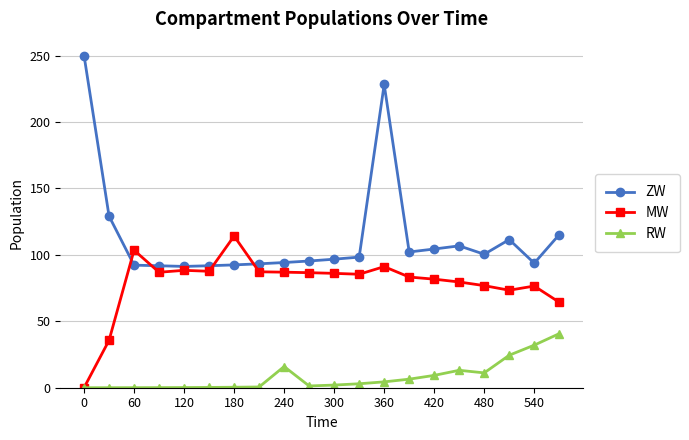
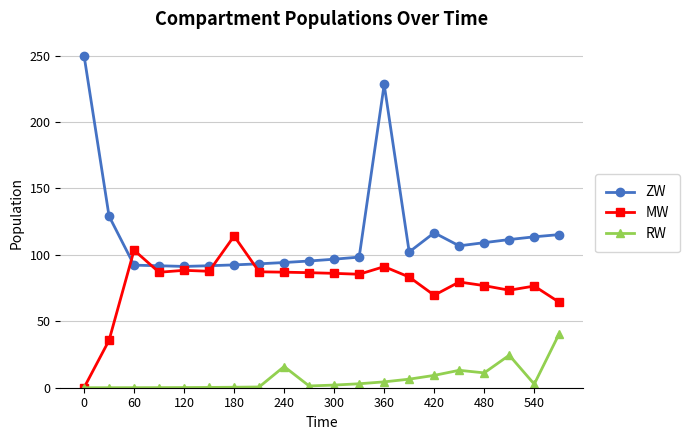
  {
    "ZW": {
      "0": 250,
      "60": 92,
      "120": 91,
      "180": 92,
      "240": 94,
      "300": 97,
      "360": 228,
-     "420": 104,
-     "480": 100,
-     "540": 94
+     "420": 117,
+     "480": 109,
+     "540": 114
    },
    "MW": {
      "60": 103,
      "120": 88,
      "180": 114,
      "240": 87,
      "300": 86,
      "360": 91,
-     "420": 82,
+     "420": 70,
      "480": 77,
      "540": 77
    },
    "RW": {
      "60": 0,
      "120": 0,
      "180": 0,
      "240": 16,
      "300": 2,
      "360": 4,
      "420": 9,
      "480": 11,
-     "540": 32
+     "540": 3
    }
  }
